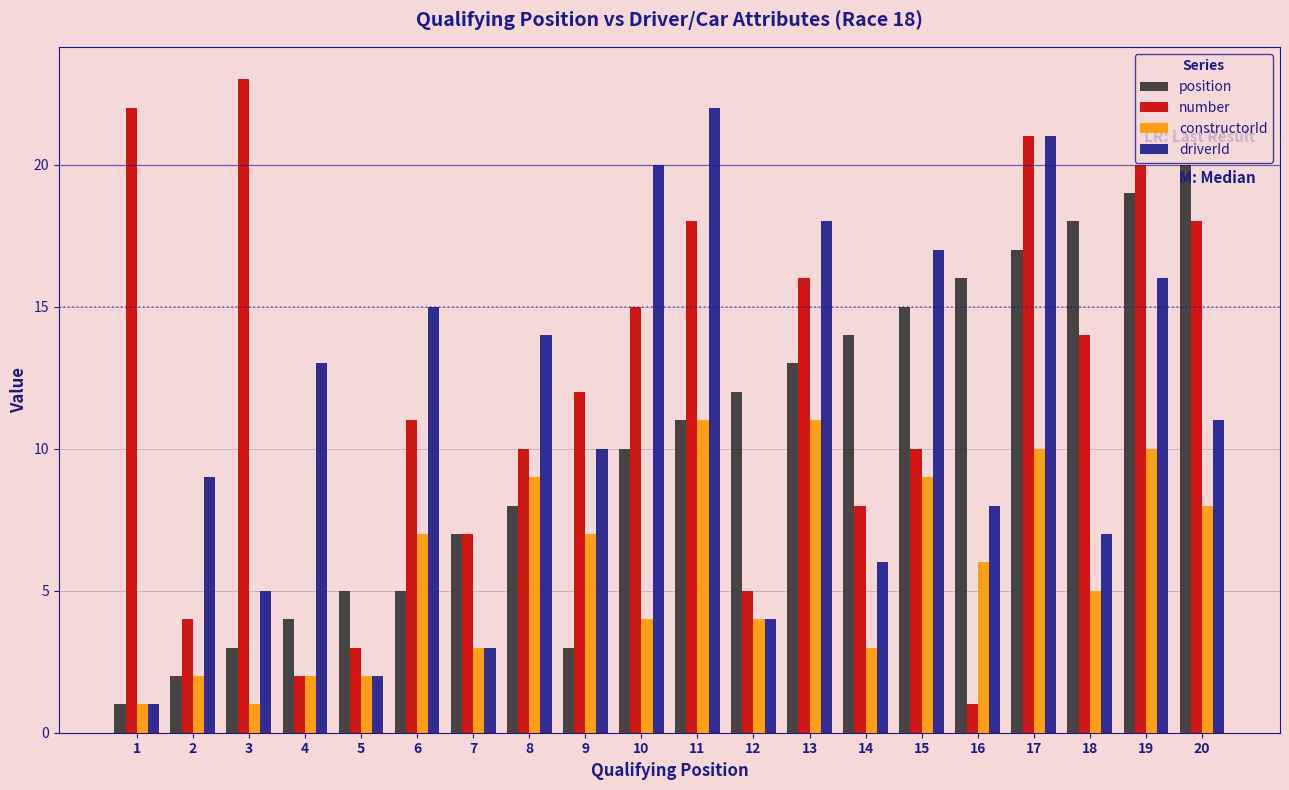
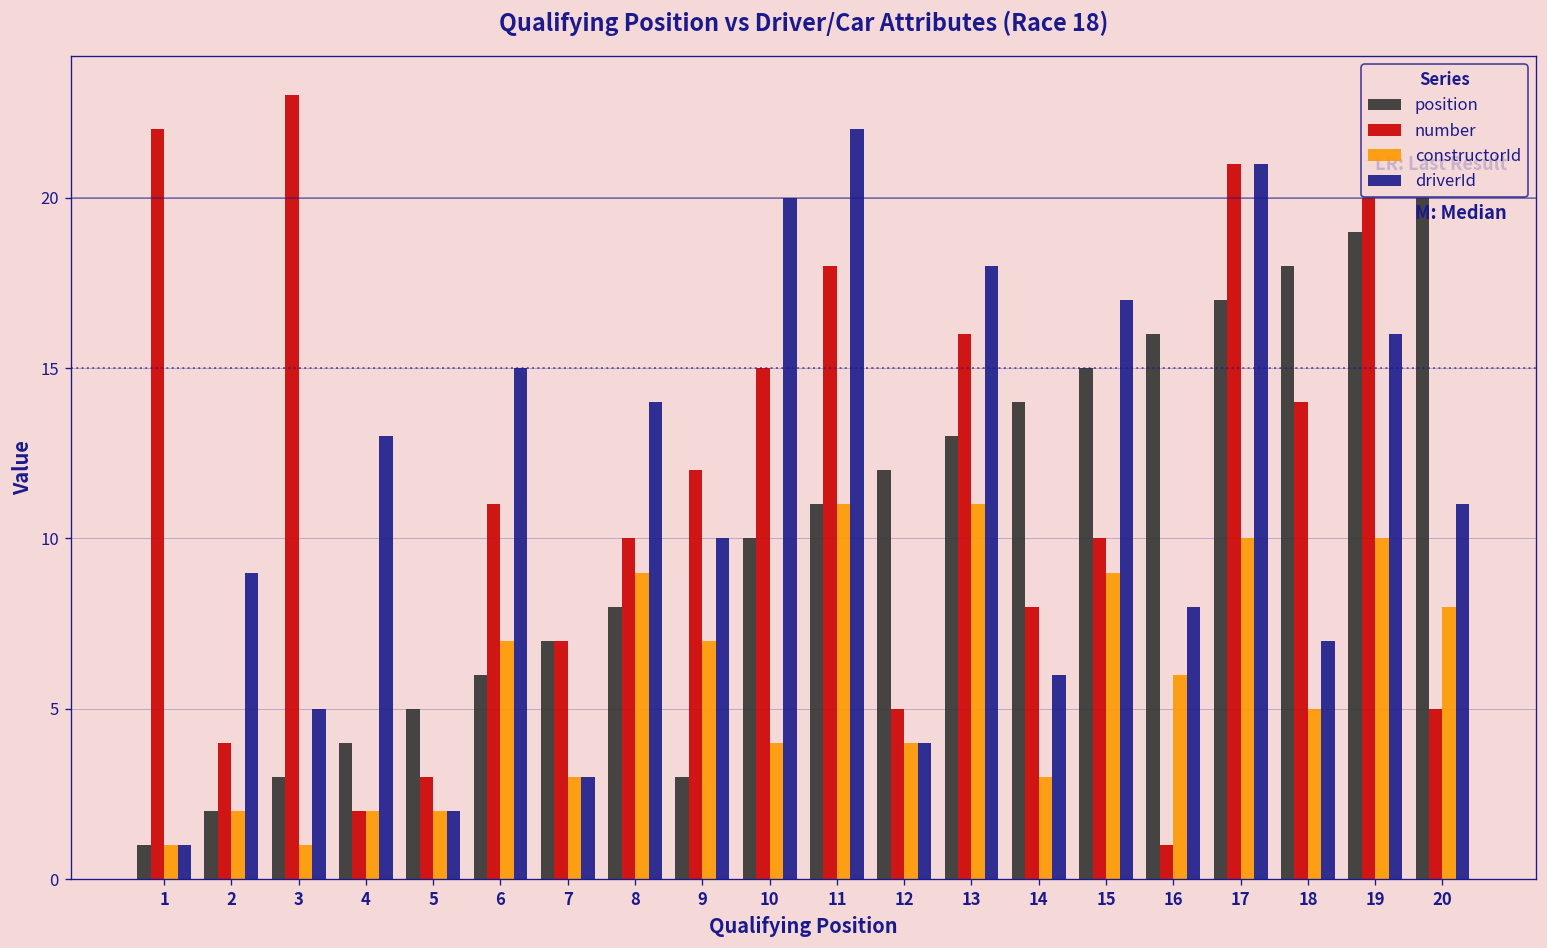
  {
    "position": {
      "1": 1,
      "2": 2,
      "3": 3,
      "4": 4,
      "5": 5,
-     "6": 5,
+     "6": 6,
      "7": 7,
      "8": 8,
      "9": 3,
      "10": 10,
      "11": 11,
      "12": 12,
      "13": 13,
      "14": 14,
      "15": 15,
      "16": 16,
      "17": 17,
      "18": 18,
      "19": 19,
      "20": 20
    },
    "number": {
      "1": 22,
      "2": 4,
      "3": 23,
      "4": 2,
      "5": 3,
      "6": 11,
      "7": 7,
      "8": 10,
      "9": 12,
      "10": 15,
      "11": 18,
      "12": 5,
      "13": 16,
      "14": 8,
      "15": 10,
      "16": 1,
      "17": 21,
      "18": 14,
      "19": 20,
-     "20": 18
+     "20": 5
    },
    "constructorId": {
      "1": 1,
      "2": 2,
      "3": 1,
      "4": 2,
      "5": 2,
      "6": 7,
      "7": 3,
      "8": 9,
      "9": 7,
      "10": 4,
      "11": 11,
      "12": 4,
      "13": 11,
      "14": 3,
      "15": 9,
      "16": 6,
      "17": 10,
      "18": 5,
      "19": 10,
      "20": 8
    },
    "driverId": {
      "1": 1,
      "2": 9,
      "3": 5,
      "4": 13,
      "5": 2,
      "6": 15,
      "7": 3,
      "8": 14,
      "9": 10,
      "10": 20,
      "11": 22,
      "12": 4,
      "13": 18,
      "14": 6,
      "15": 17,
      "16": 8,
      "17": 21,
      "18": 7,
      "19": 16,
      "20": 11
    }
  }
